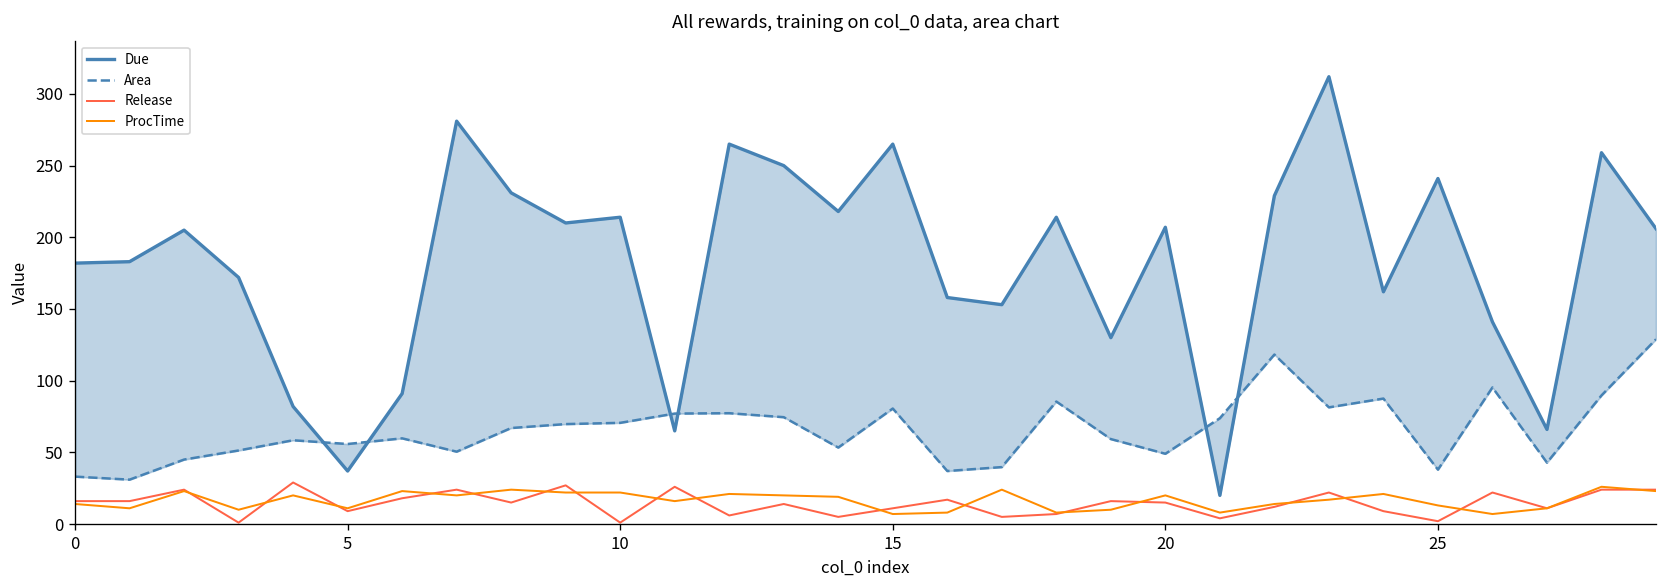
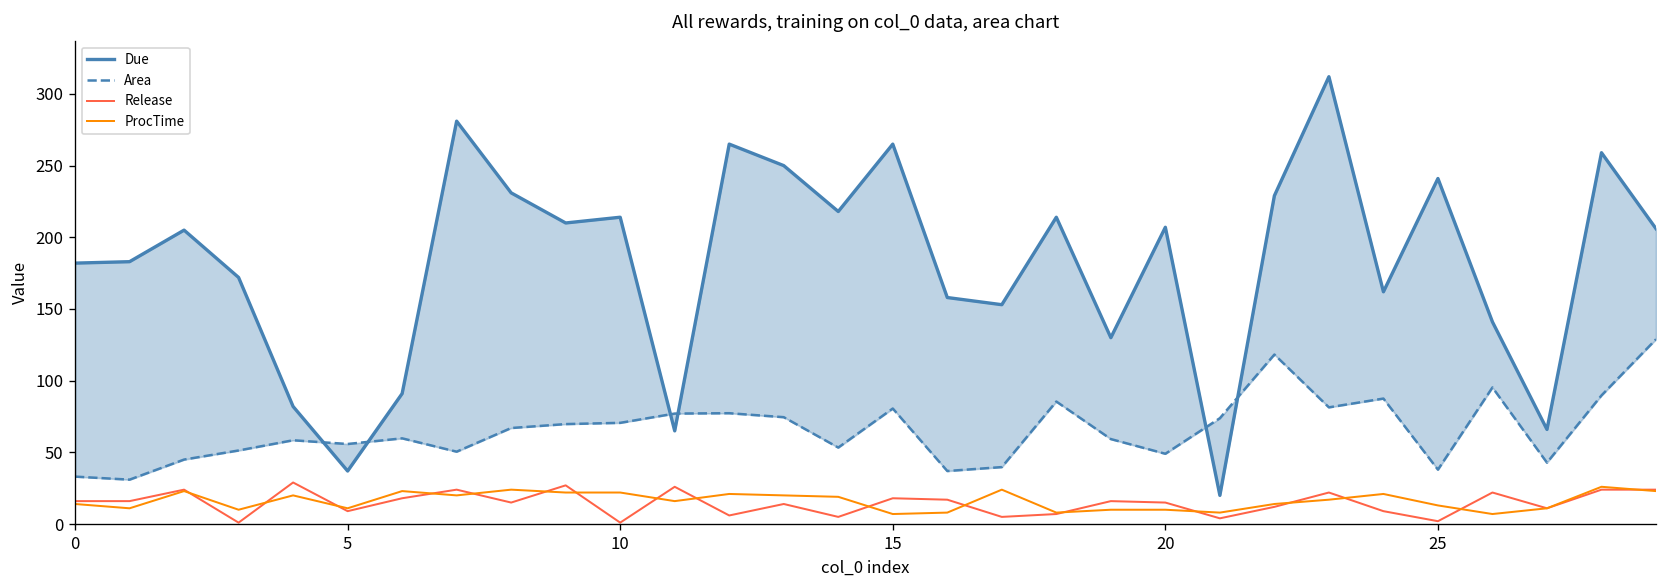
  {
    "Release": {
      "10": 1,
-     "15": 11,
+     "15": 18,
      "20": 15,
      "25": 2
    },
    "ProcTime": {
      "10": 22,
      "15": 7,
-     "20": 20,
+     "20": 10,
      "25": 13
    }
  }
